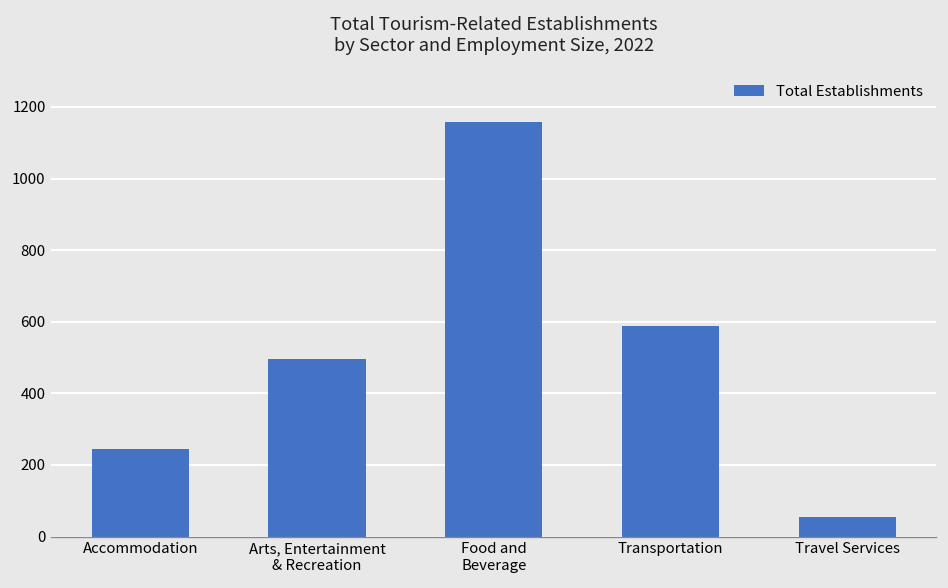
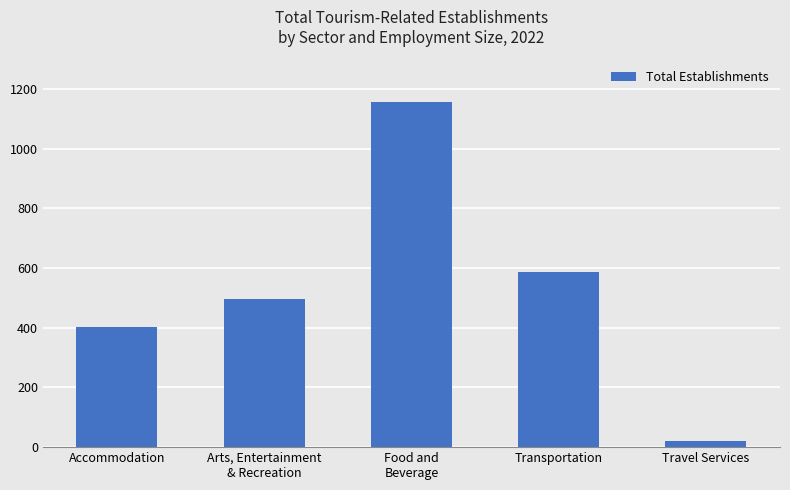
  {
-   "Accommodation": 240,
+   "Accommodation": 400,
    "Arts, Entertainment & Recreation": 500,
    "Food and Beverage": 1160,
    "Transportation": 590,
-   "Travel Services": 60
+   "Travel Services": 20
  }
